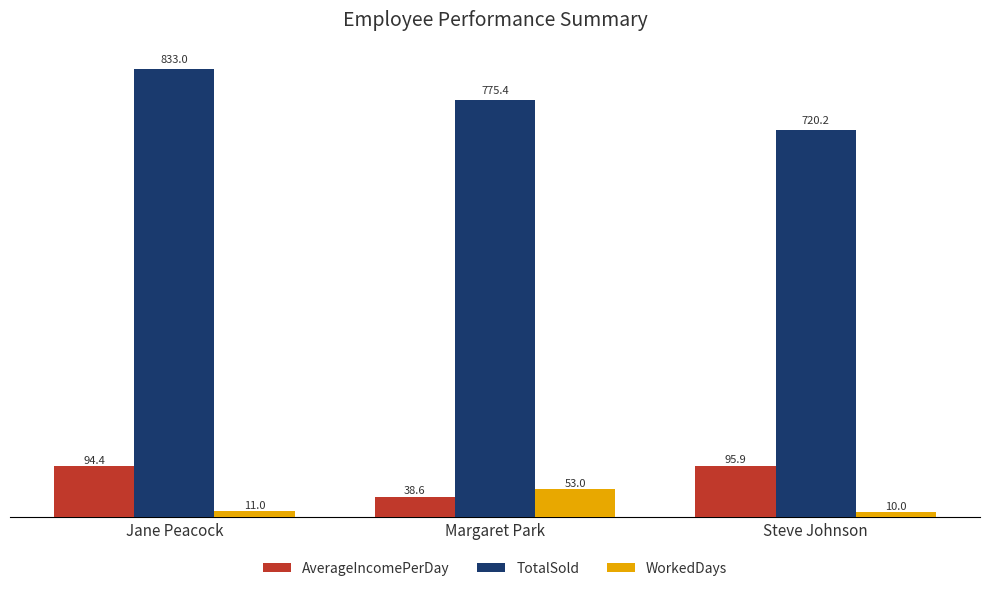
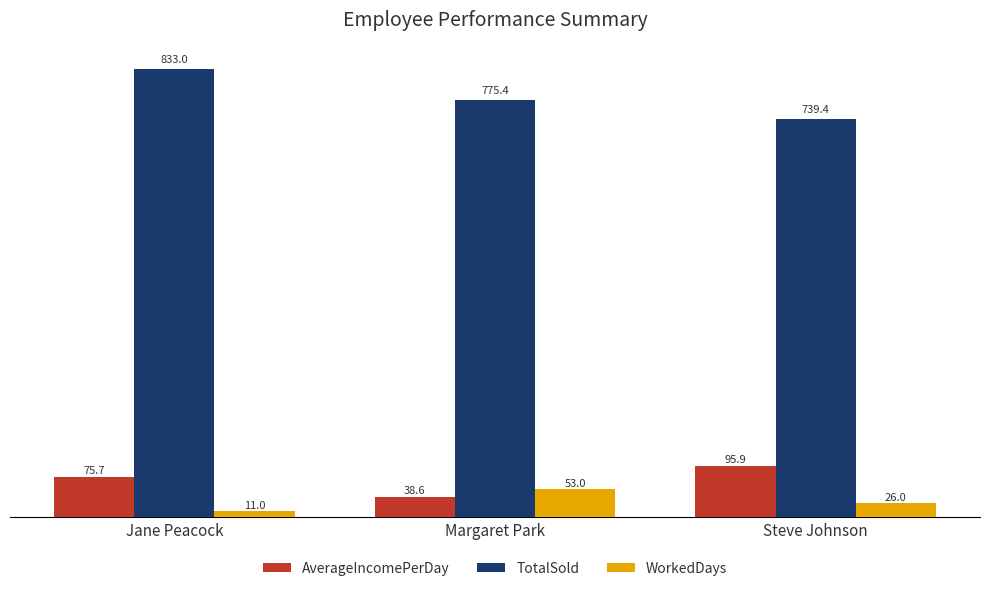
  {
    "AverageIncomePerDay": {
-     "Jane Peacock": 94.4,
+     "Jane Peacock": 75.7,
      "Margaret Park": 38.6,
      "Steve Johnson": 95.9
    },
    "TotalSold": {
      "Jane Peacock": 833.0,
      "Margaret Park": 775.4,
-     "Steve Johnson": 720.2
+     "Steve Johnson": 739.4
    },
    "WorkedDays": {
      "Jane Peacock": 11.0,
      "Margaret Park": 53.0,
-     "Steve Johnson": 10.0
+     "Steve Johnson": 26.0
    }
  }
